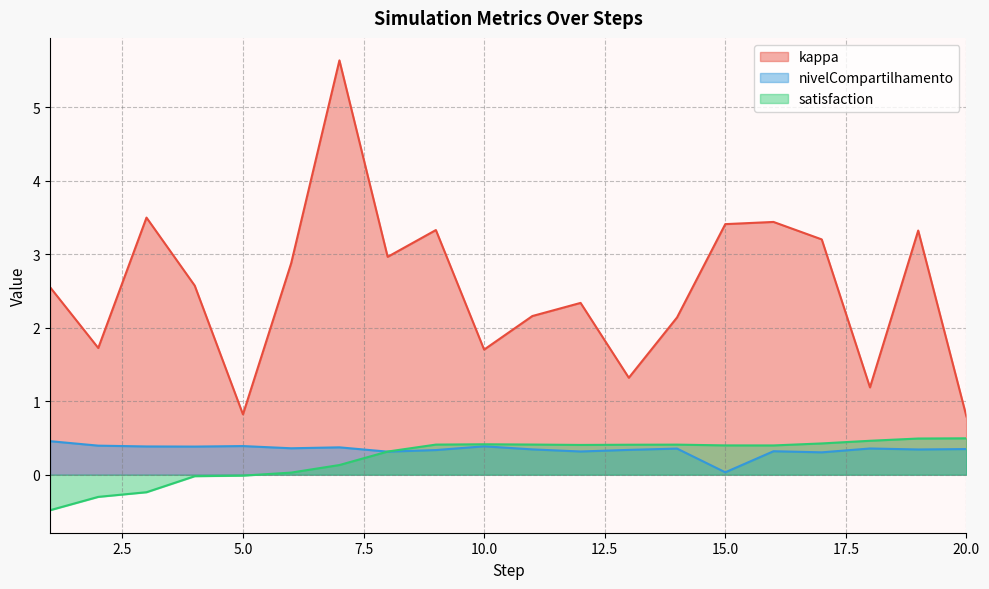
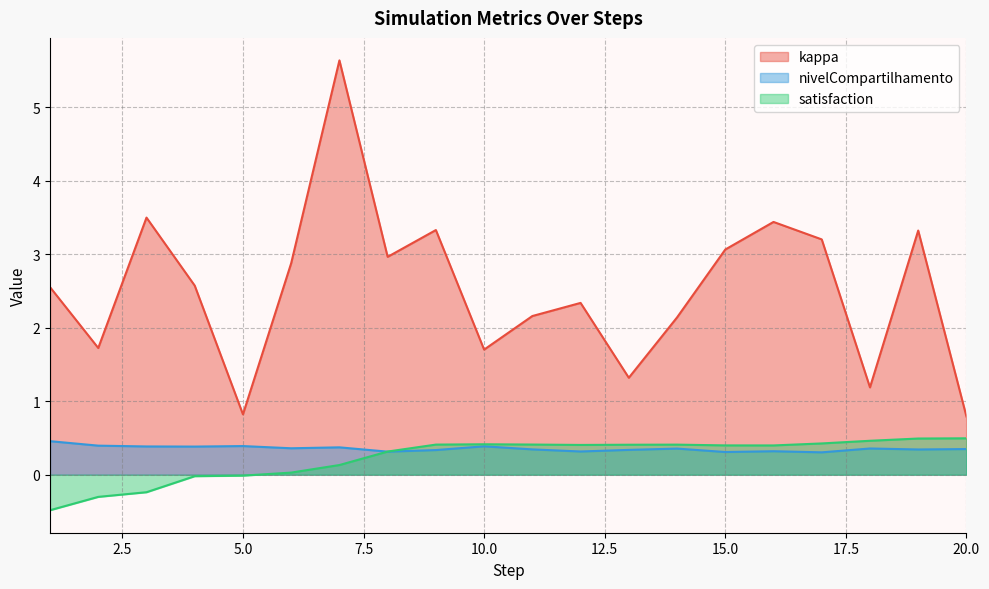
  {
    "kappa": {
      "5.0": 0.8,
      "10.0": 1.7,
-     "15.0": 3.4,
+     "15.0": 3.1,
      "20.0": 0.8
    },
    "nivelCompartilhamento": {
      "5.0": 0.4,
-     "15.0": 0.0,
+     "15.0": 0.3,
      "20.0": 0.3
    }
  }
